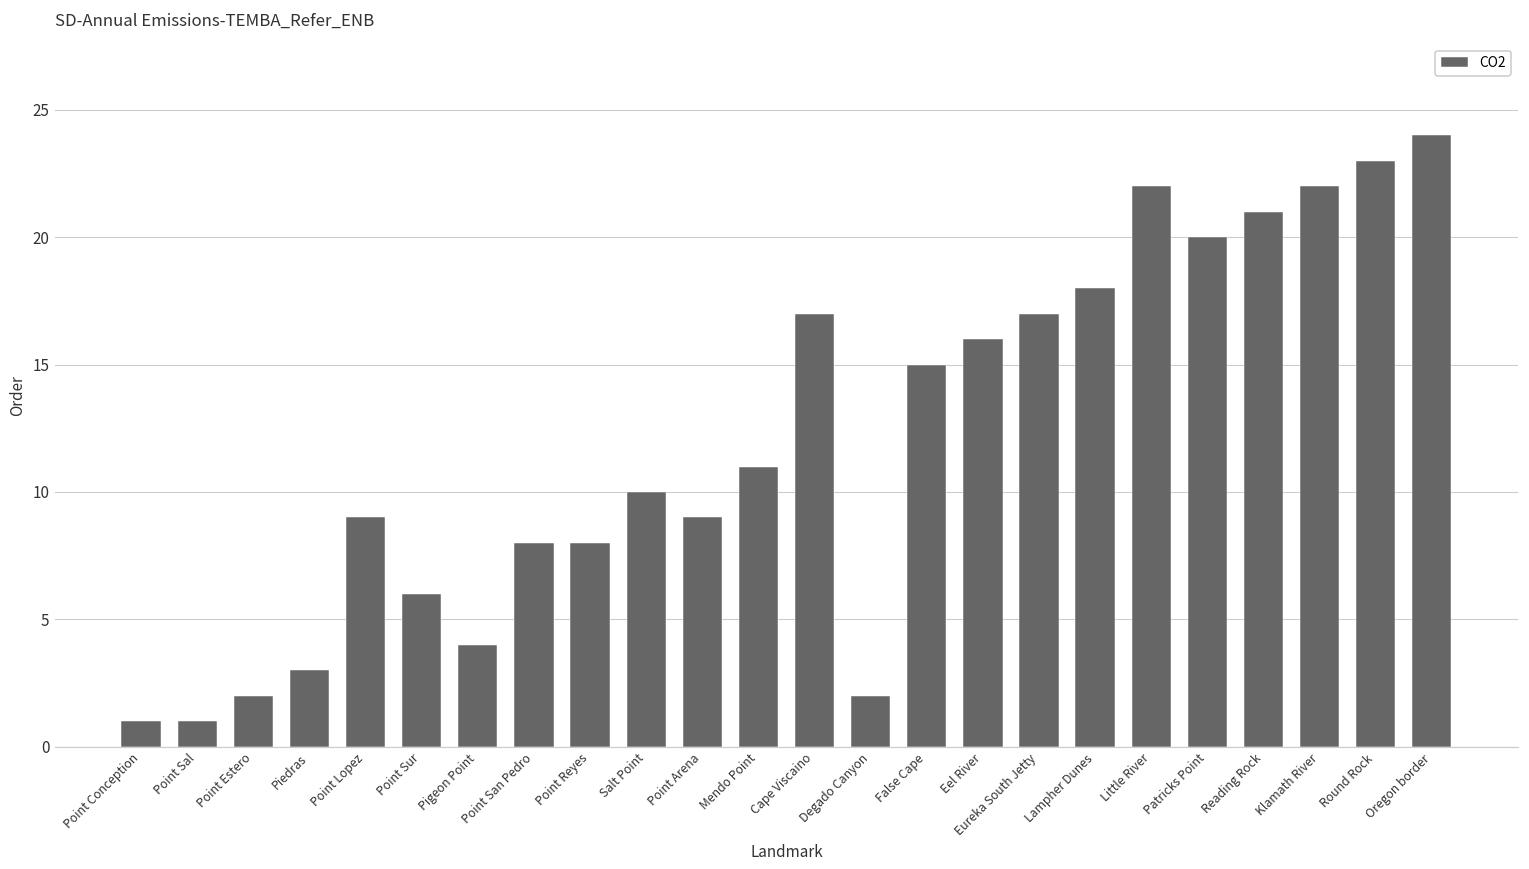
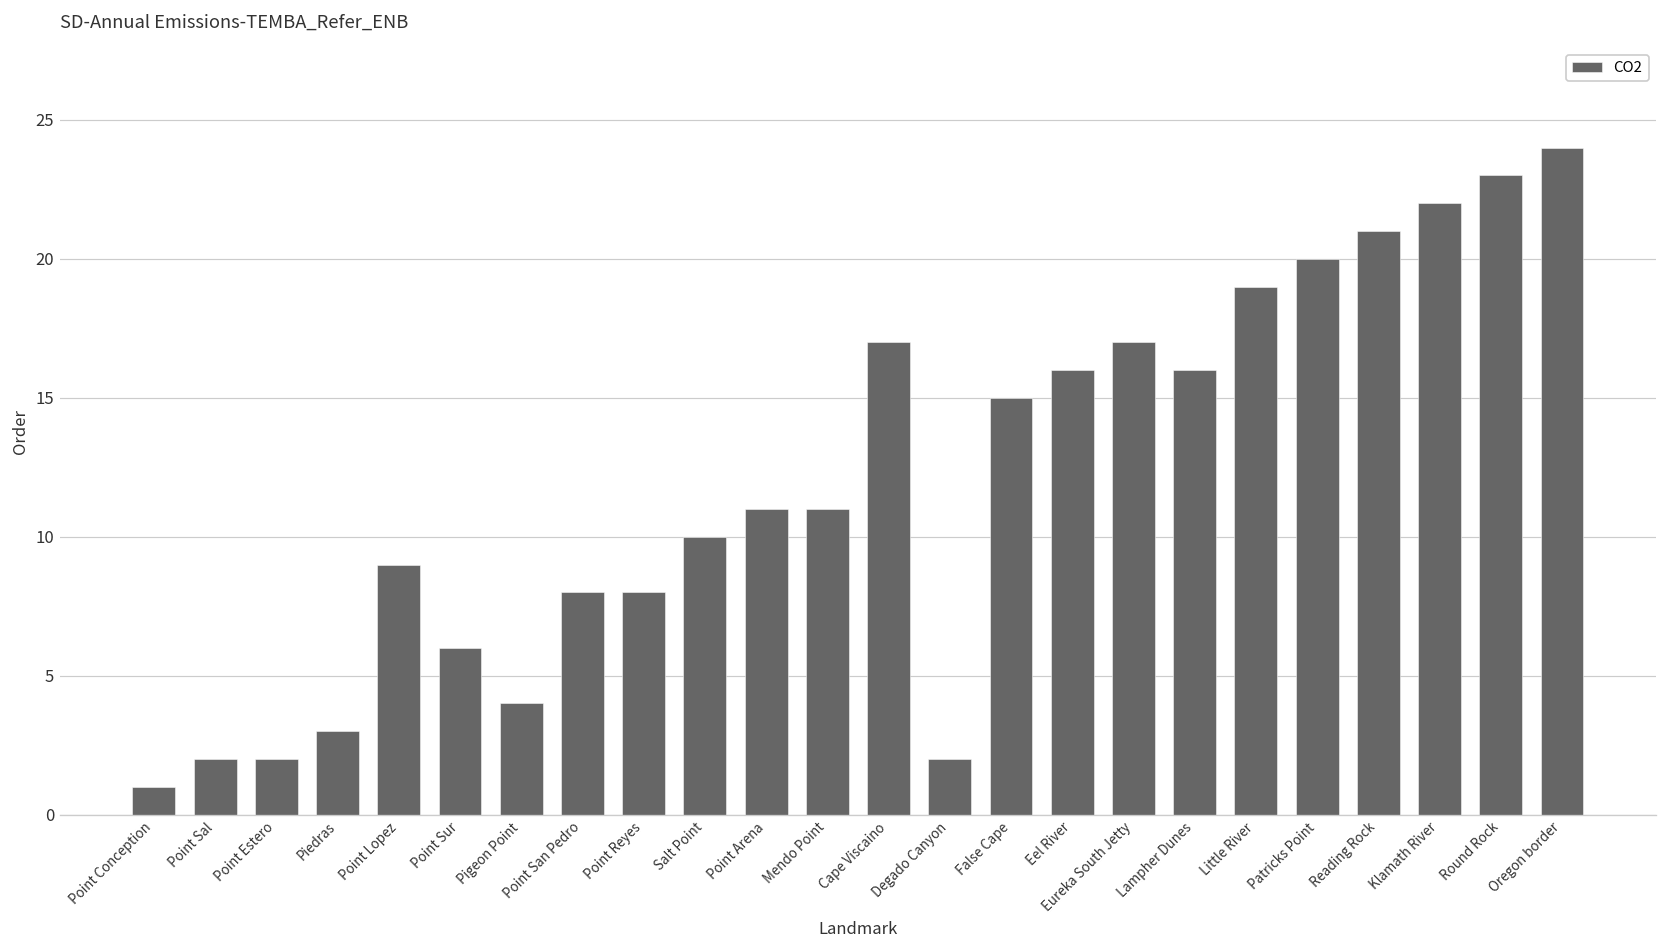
  {
    "Point Conception": 1,
-   "Point Sal": 1,
+   "Point Sal": 2,
    "Point Estero": 2,
    "Piedras": 3,
    "Point Lopez": 9,
    "Point Sur": 6,
    "Pigeon Point": 4,
    "Point San Pedro": 8,
    "Point Reyes": 8,
    "Salt Point": 10,
-   "Point Arena": 9,
+   "Point Arena": 11,
    "Mendo Point": 11,
    "Cape Viscaino": 17,
    "Degado Canyon": 2,
    "False Cape": 15,
    "Eel River": 16,
    "Eureka South Jetty": 17,
-   "Lampher Dunes": 18,
-   "Little River": 22,
+   "Lampher Dunes": 16,
+   "Little River": 19,
    "Patricks Point": 20,
    "Reading Rock": 21,
    "Klamath River": 22,
    "Round Rock": 23,
    "Oregon border": 24
  }
